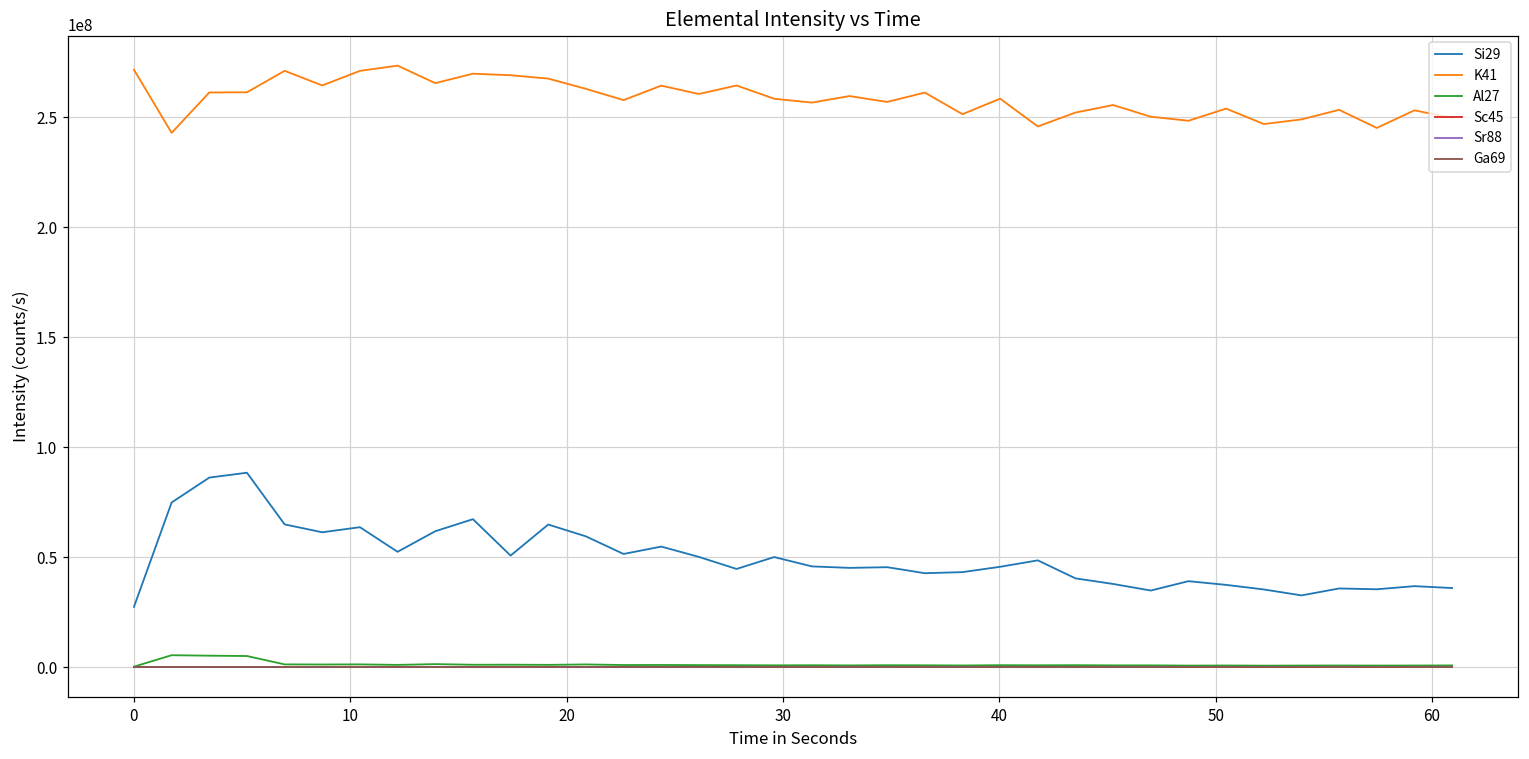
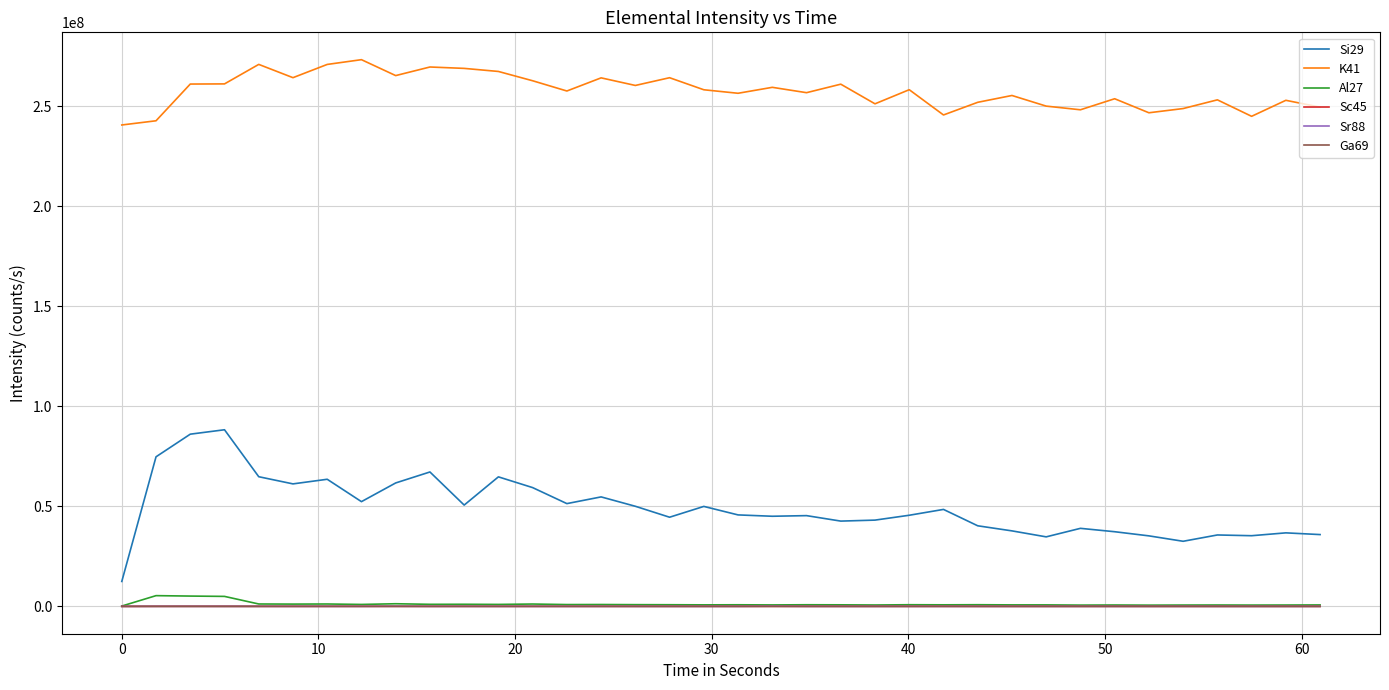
  {
    "Si29": {
-     "0": 27000000
+     "0": 12000000
    },
    "K41": {
-     "0": 272000000
+     "0": 241000000
    }
  }
